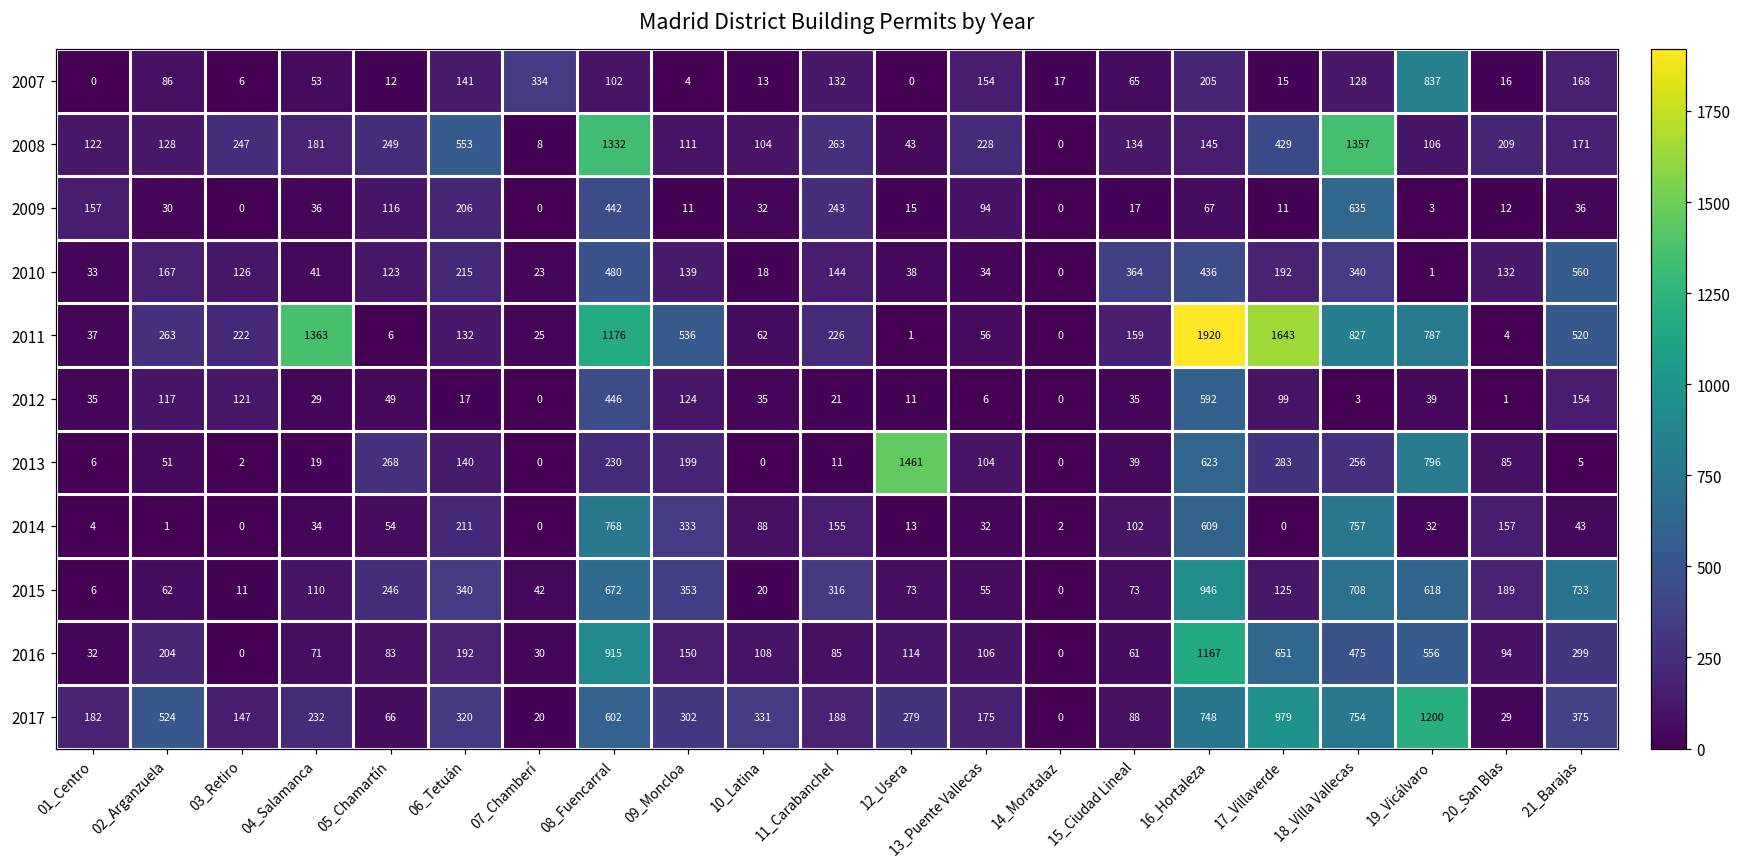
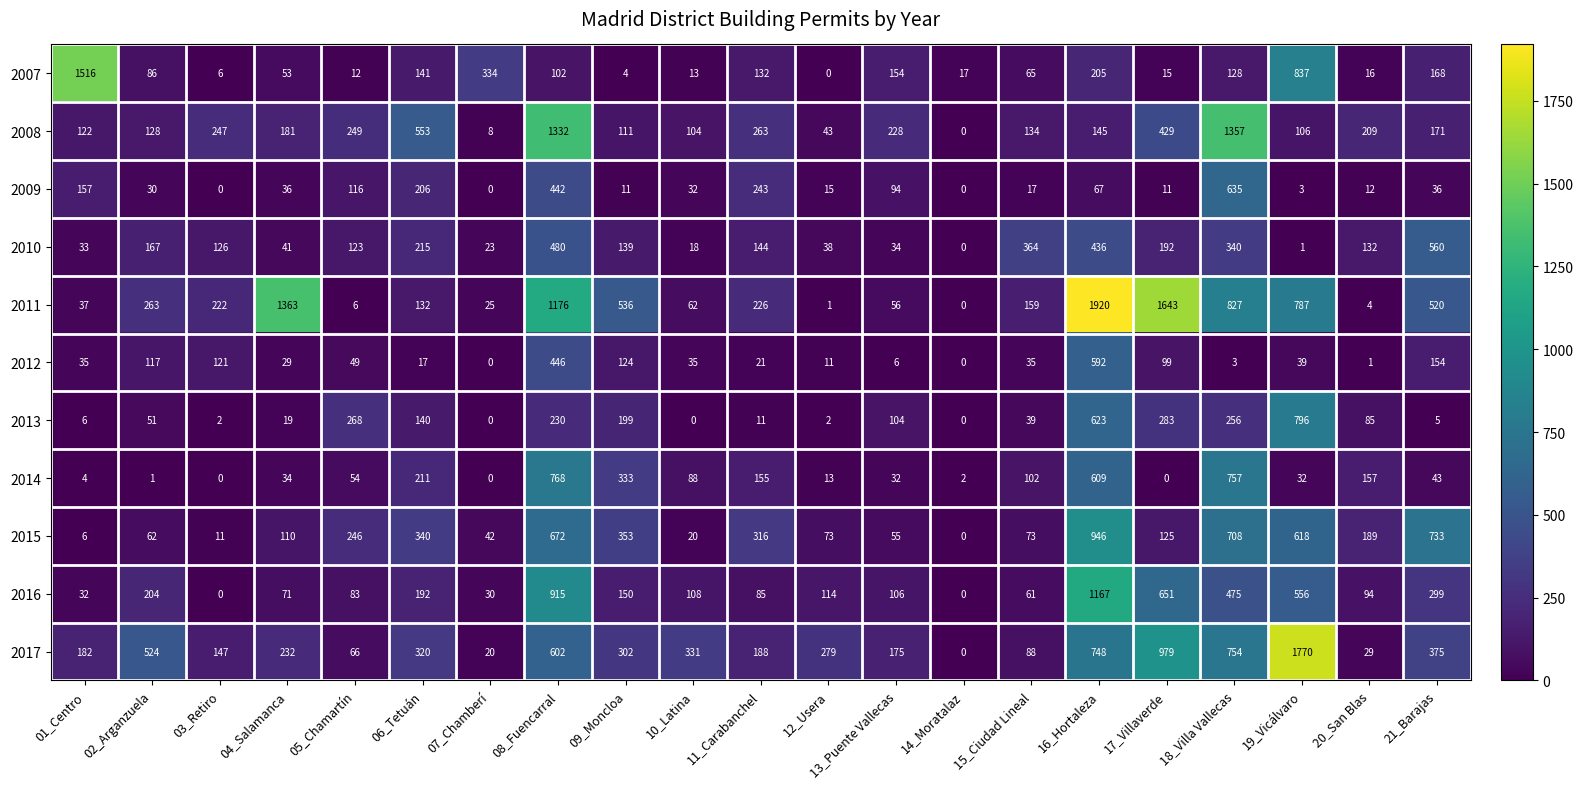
  {
    "2007": {
-     "01_Centro": 0,
+     "01_Centro": 1516,
      "02_Arganzuela": 86,
      "03_Retiro": 6,
      "04_Salamanca": 53,
      "05_Chamartín": 12,
      "06_Tetuán": 141,
      "07_Chamberí": 334,
      "08_Fuencarral": 102,
      "09_Moncloa": 4,
      "10_Latina": 13,
      "11_Carabanchel": 132,
      "12_Usera": 0,
      "13_Puente Vallecas": 154,
      "14_Moratalaz": 17,
      "15_Ciudad Lineal": 65,
      "16_Hortaleza": 205,
      "17_Villaverde": 15,
      "18_Villa Vallecas": 128,
      "19_Vicálvaro": 837,
      "20_San Blas": 16,
      "21_Barajas": 168
    },
    "2013": {
      "01_Centro": 6,
      "02_Arganzuela": 51,
      "03_Retiro": 2,
      "04_Salamanca": 19,
      "05_Chamartín": 268,
      "06_Tetuán": 140,
      "07_Chamberí": 0,
      "08_Fuencarral": 230,
      "09_Moncloa": 199,
      "10_Latina": 0,
      "11_Carabanchel": 11,
-     "12_Usera": 1461,
+     "12_Usera": 2,
      "13_Puente Vallecas": 104,
      "14_Moratalaz": 0,
      "15_Ciudad Lineal": 39,
      "16_Hortaleza": 623,
      "17_Villaverde": 283,
      "18_Villa Vallecas": 256,
      "19_Vicálvaro": 796,
      "20_San Blas": 85,
      "21_Barajas": 5
    },
    "2017": {
      "01_Centro": 182,
      "02_Arganzuela": 524,
      "03_Retiro": 147,
      "04_Salamanca": 232,
      "05_Chamartín": 66,
      "06_Tetuán": 320,
      "07_Chamberí": 20,
      "08_Fuencarral": 602,
      "09_Moncloa": 302,
      "10_Latina": 331,
      "11_Carabanchel": 188,
      "12_Usera": 279,
      "13_Puente Vallecas": 175,
      "14_Moratalaz": 0,
      "15_Ciudad Lineal": 88,
      "16_Hortaleza": 748,
      "17_Villaverde": 979,
      "18_Villa Vallecas": 754,
-     "19_Vicálvaro": 1200,
+     "19_Vicálvaro": 1770,
      "20_San Blas": 29,
      "21_Barajas": 375
    }
  }
